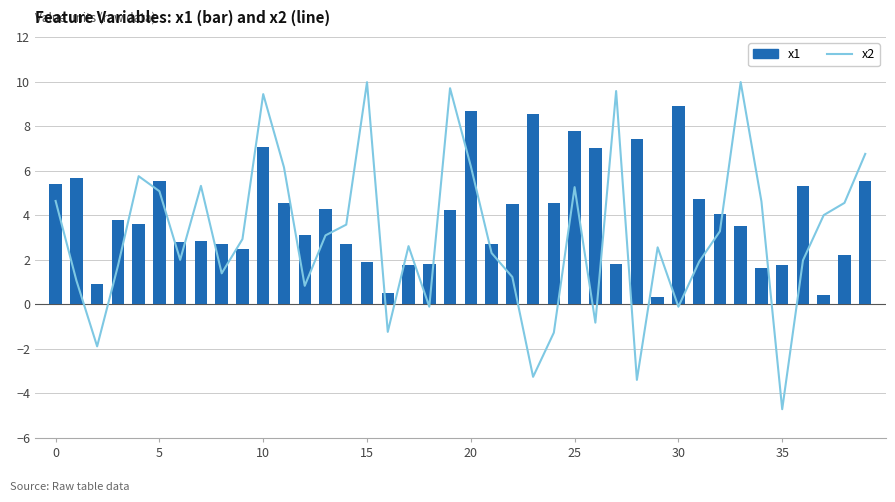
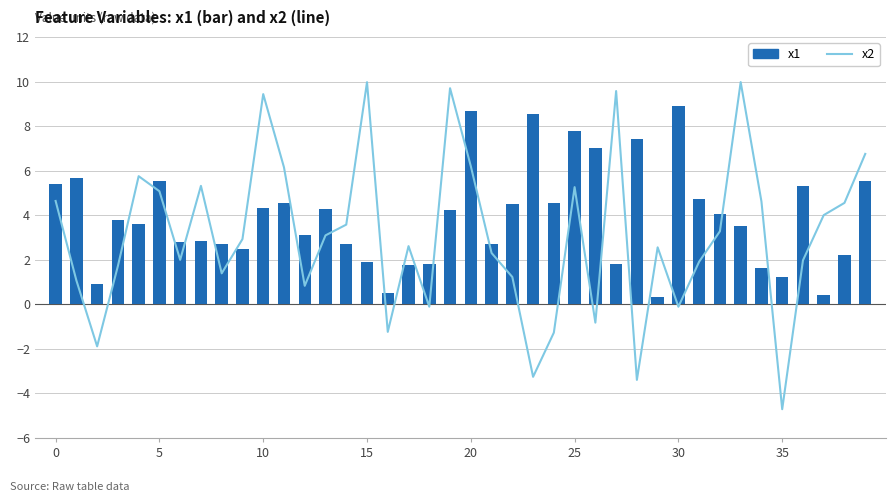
  {
    "x2": {
      "0": 4.6,
      "5": 5.1,
      "10": 9.4,
      "15": 10.0,
      "20": 6.2,
      "25": 5.3,
      "30": -0.1,
      "35": -4.7
    },
    "x1": {
      "0": 5.4,
      "5": 5.5,
-     "10": 7.1,
+     "10": 4.3,
      "15": 1.9,
      "20": 8.7,
      "25": 7.8,
      "30": 8.9,
-     "35": 1.8
+     "35": 1.2
    }
  }
